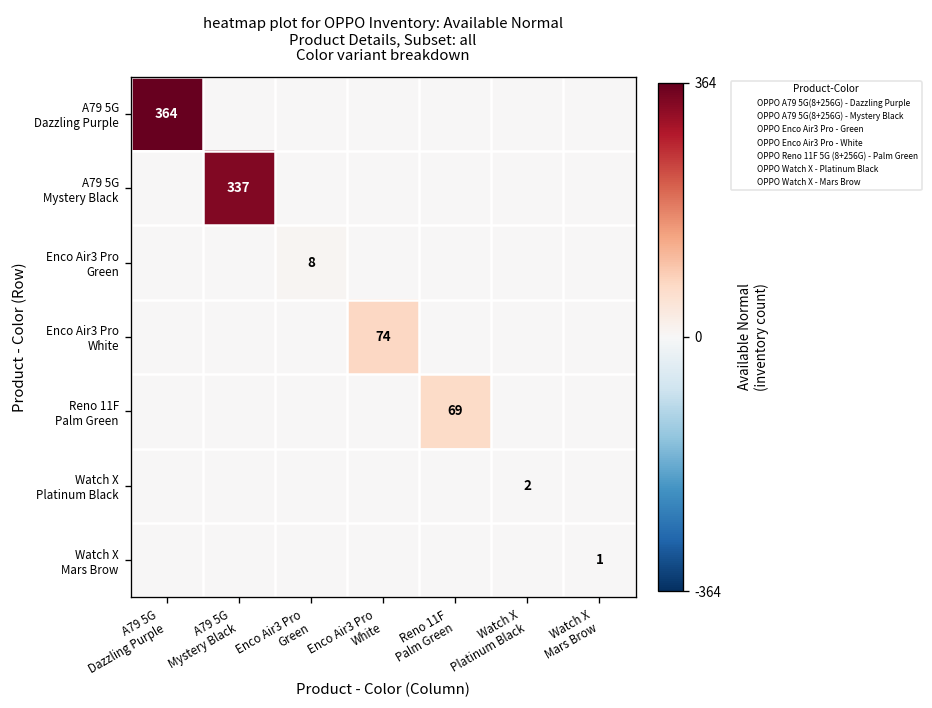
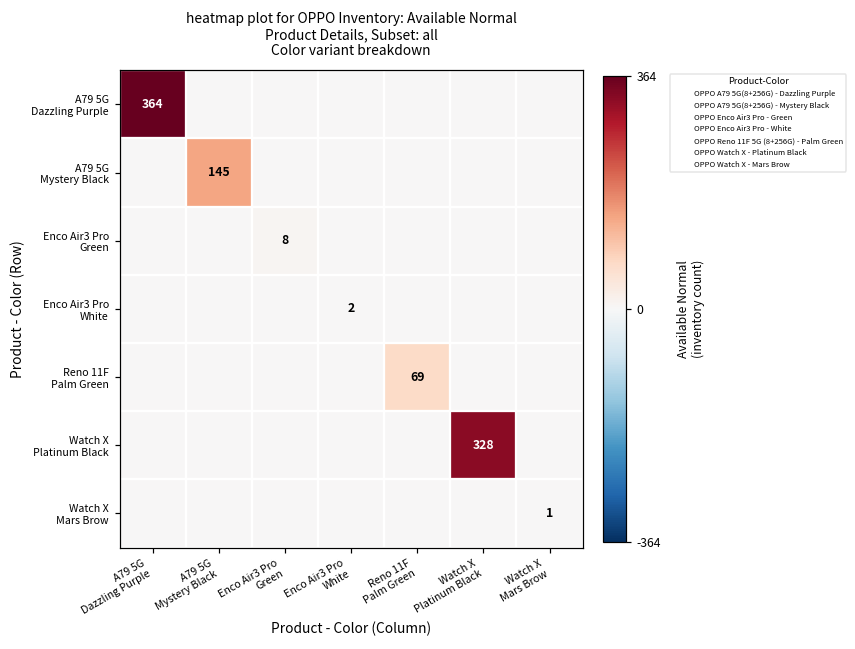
  {
    "A79 5G Dazzling Purple": {
      "A79 5G Dazzling Purple": 364
    },
    "A79 5G Mystery Black": {
-     "A79 5G Mystery Black": 337
+     "A79 5G Mystery Black": 145
    },
    "Enco Air3 Pro Green": {
      "Enco Air3 Pro Green": 8
    },
    "Enco Air3 Pro White": {
-     "Enco Air3 Pro White": 74
+     "Enco Air3 Pro White": 2
    },
    "Reno 11F Palm Green": {
      "Reno 11F Palm Green": 69
    },
    "Watch X Platinum Black": {
-     "Watch X Platinum Black": 2
+     "Watch X Platinum Black": 328
    },
    "Watch X Mars Brow": {
      "Watch X Mars Brow": 1
    }
  }
